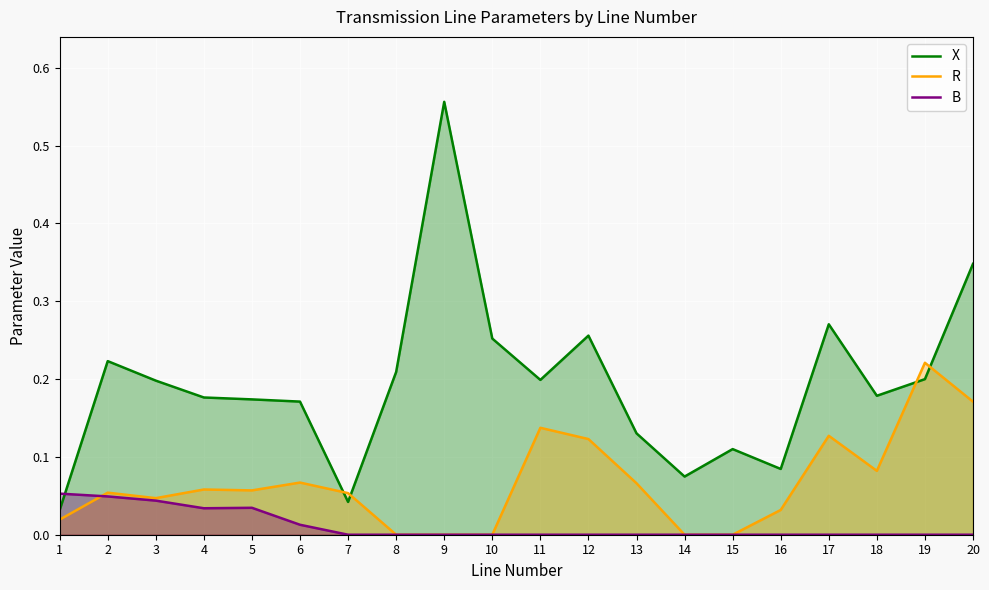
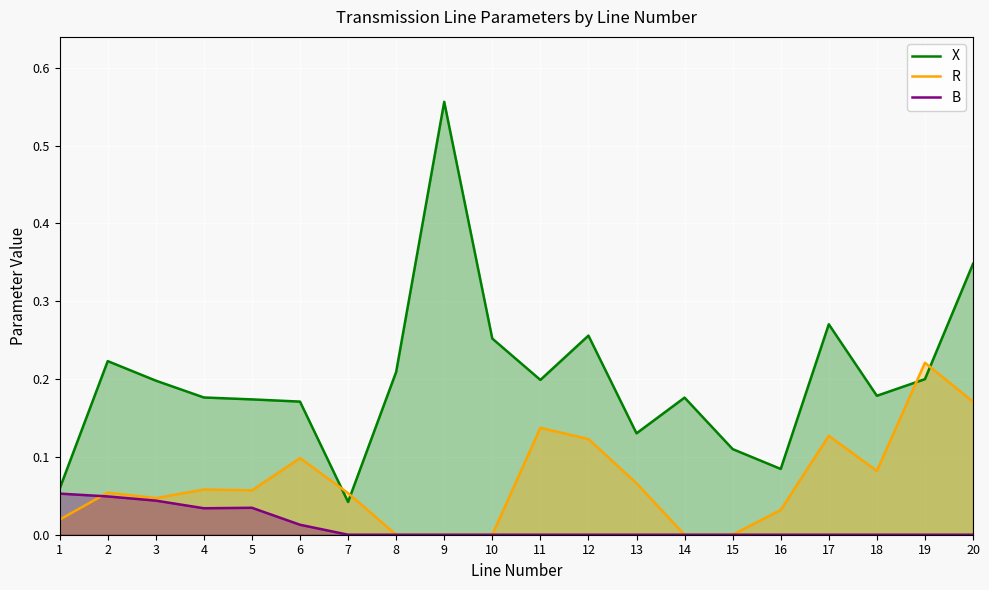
  {
    "X": {
-     "1": 0.03,
+     "1": 0.06,
      "2": 0.22,
      "3": 0.20,
      "4": 0.18,
      "5": 0.17,
      "6": 0.17,
      "7": 0.04,
      "8": 0.21,
      "9": 0.56,
      "10": 0.25,
      "11": 0.20,
      "12": 0.26,
      "13": 0.13,
-     "14": 0.07,
+     "14": 0.18,
      "15": 0.11,
      "16": 0.08,
      "17": 0.27,
      "18": 0.18,
      "19": 0.20,
      "20": 0.35
    },
    "R": {
      "1": 0.02,
      "2": 0.05,
      "4": 0.06,
      "5": 0.06,
-     "6": 0.07,
+     "6": 0.10,
      "7": 0.05,
      "11": 0.14,
      "12": 0.12,
      "13": 0.07,
      "16": 0.03,
      "17": 0.13,
      "18": 0.08,
      "19": 0.22,
      "20": 0.17
    },
    "B": {
      "1": 0.05,
      "2": 0.05,
      "4": 0.03,
      "5": 0.03,
      "6": 0.01,
      "7": 0.00,
      "11": 0.00,
      "12": 0.00,
      "13": 0.00,
      "16": 0.00,
      "17": 0.00,
      "18": 0.00,
      "19": 0.00,
      "20": 0.00
    }
  }
